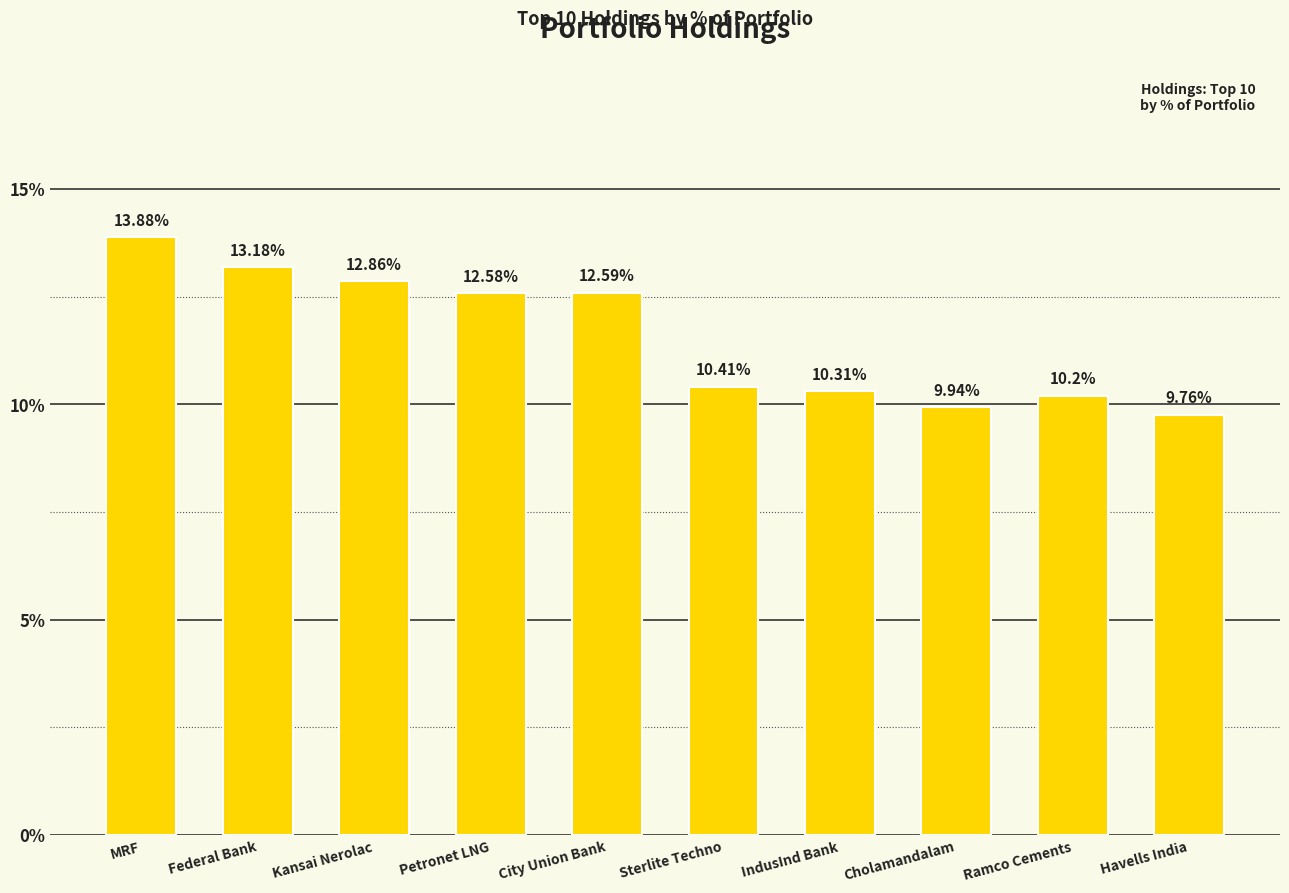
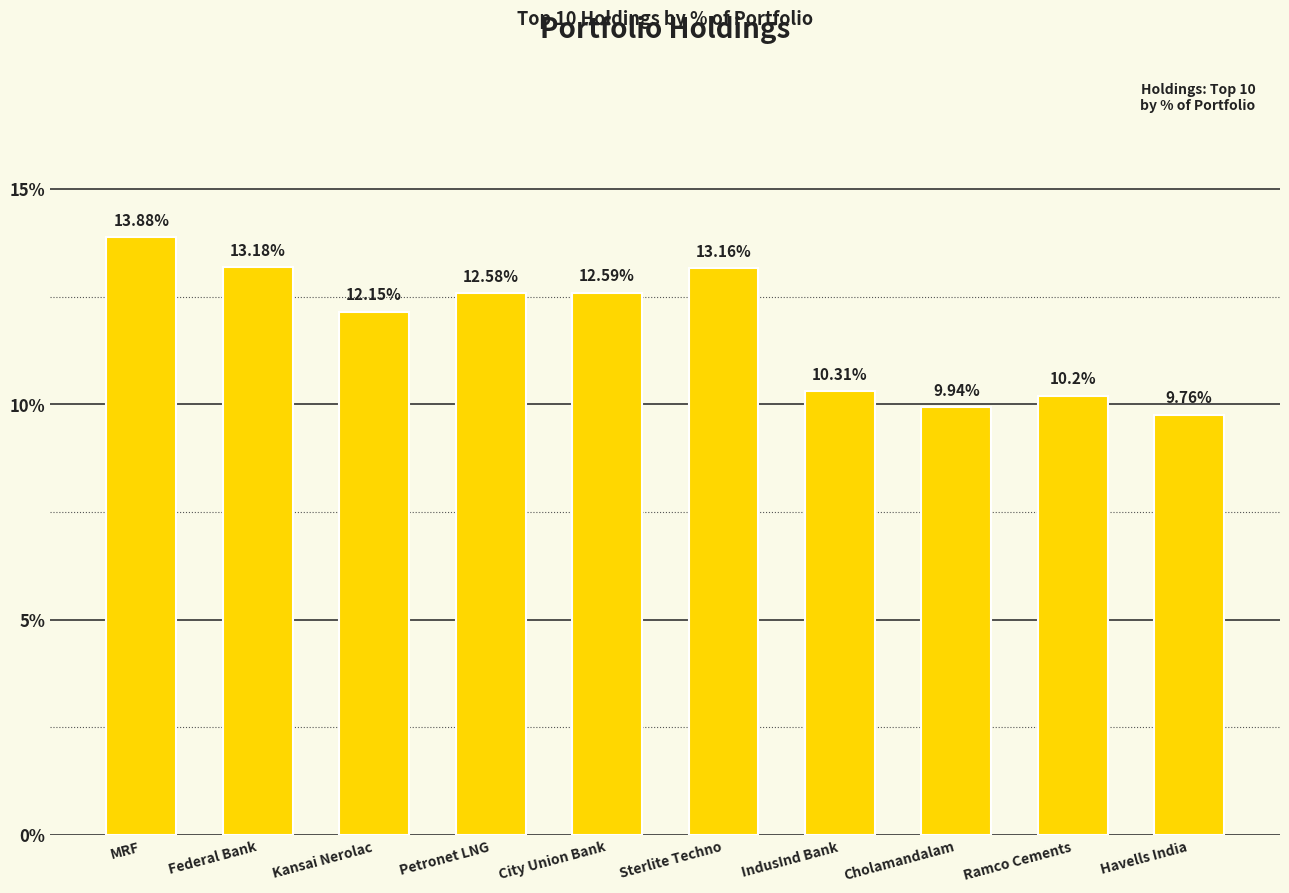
  {
    "MRF": "13.88%",
    "Federal Bank": "13.18%",
-   "Kansai Nerolac": "12.86%",
+   "Kansai Nerolac": "12.15%",
    "Petronet LNG": "12.58%",
    "City Union Bank": "12.59%",
-   "Sterlite Techno": "10.41%",
+   "Sterlite Techno": "13.16%",
    "IndusInd Bank": "10.31%",
    "Cholamandalam": "9.94%",
    "Ramco Cements": "10.2%",
    "Havells India": "9.76%"
  }
